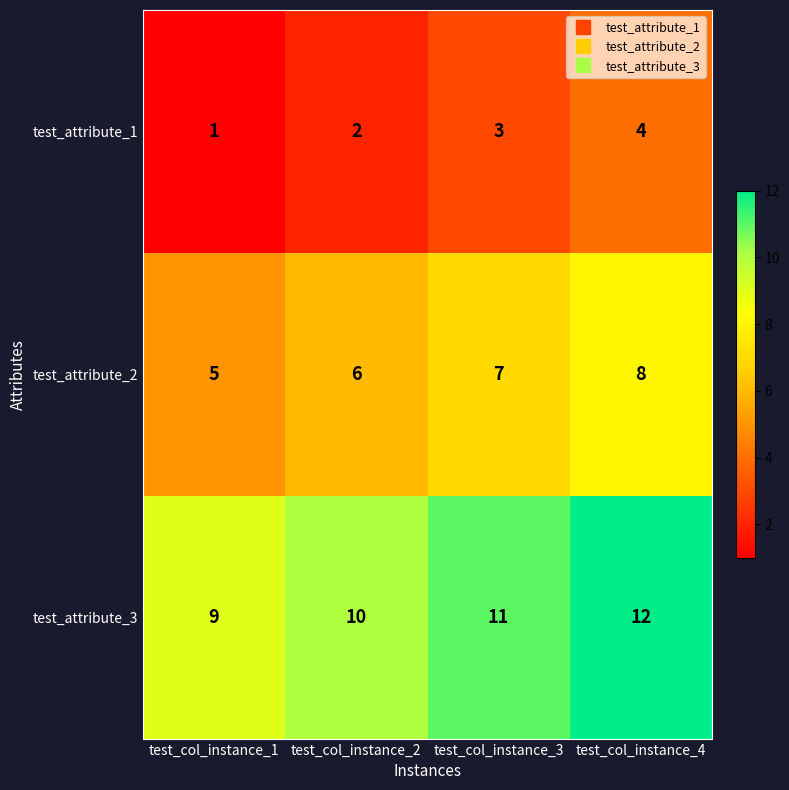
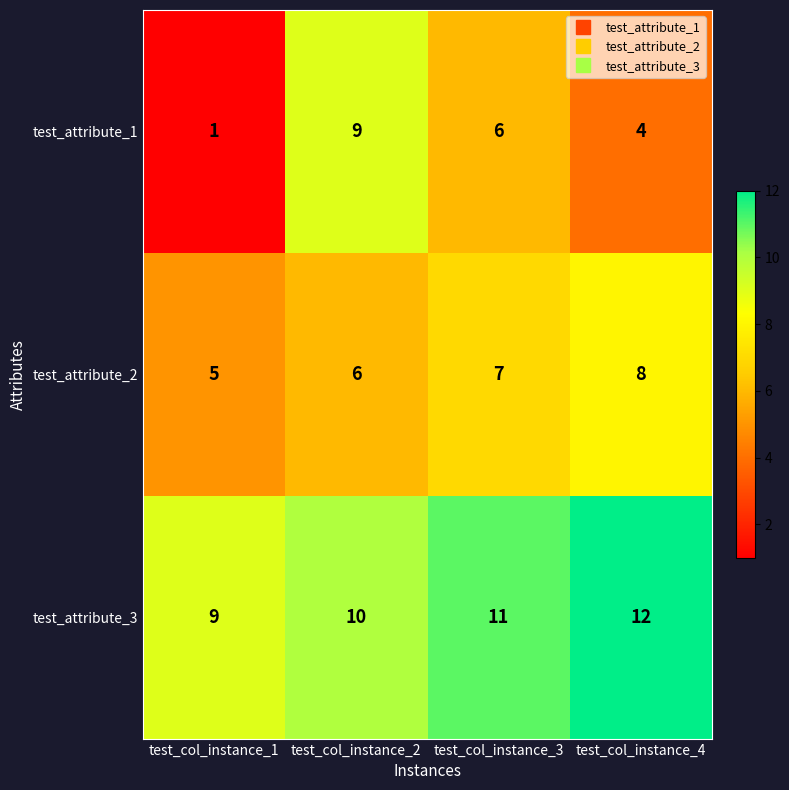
  {
    "test_attribute_1": {
      "test_col_instance_1": 1,
-     "test_col_instance_2": 2,
-     "test_col_instance_3": 3,
+     "test_col_instance_2": 9,
+     "test_col_instance_3": 6,
      "test_col_instance_4": 4
    },
    "test_attribute_2": {
      "test_col_instance_1": 5,
      "test_col_instance_2": 6,
      "test_col_instance_3": 7,
      "test_col_instance_4": 8
    },
    "test_attribute_3": {
      "test_col_instance_1": 9,
      "test_col_instance_2": 10,
      "test_col_instance_3": 11,
      "test_col_instance_4": 12
    }
  }
